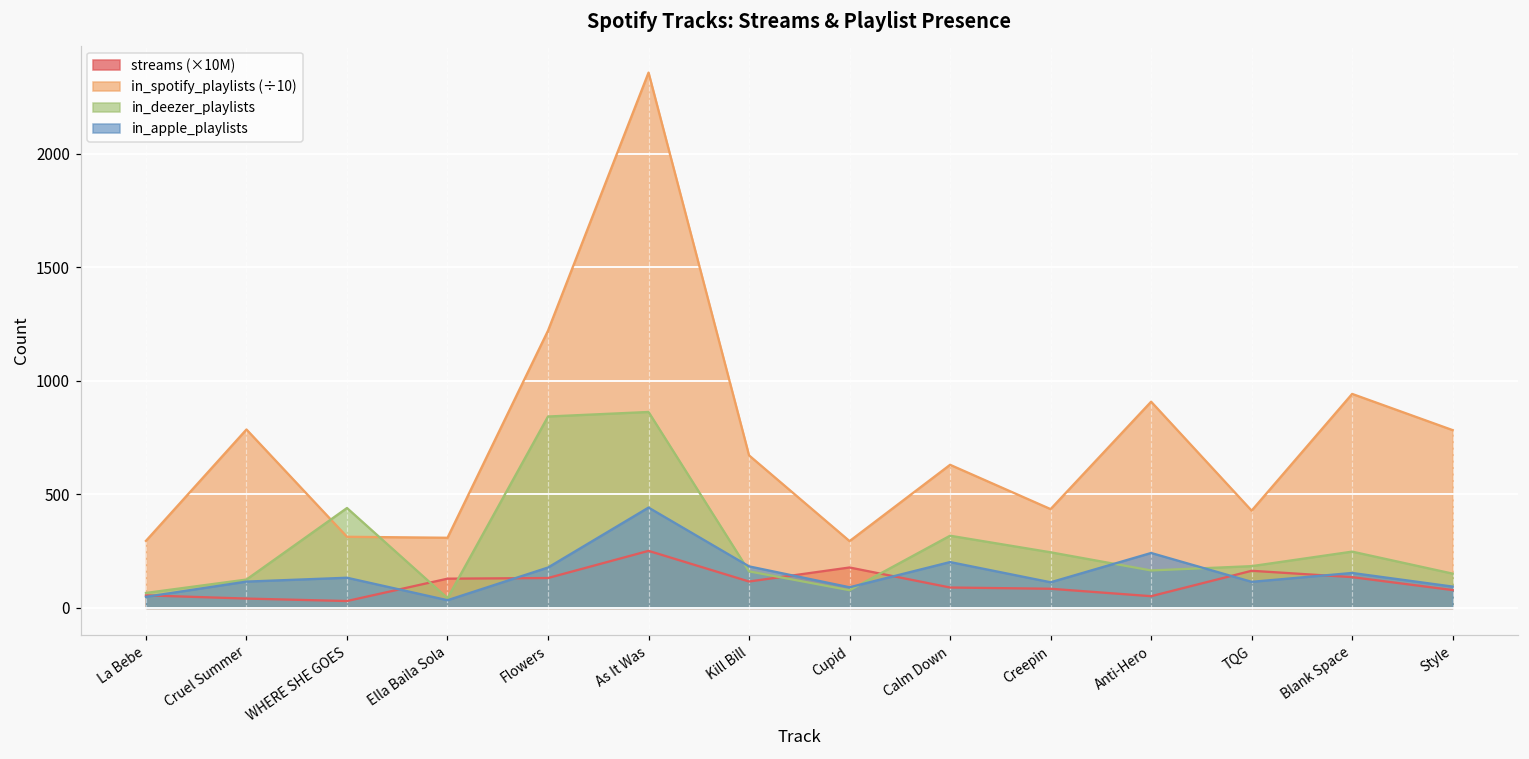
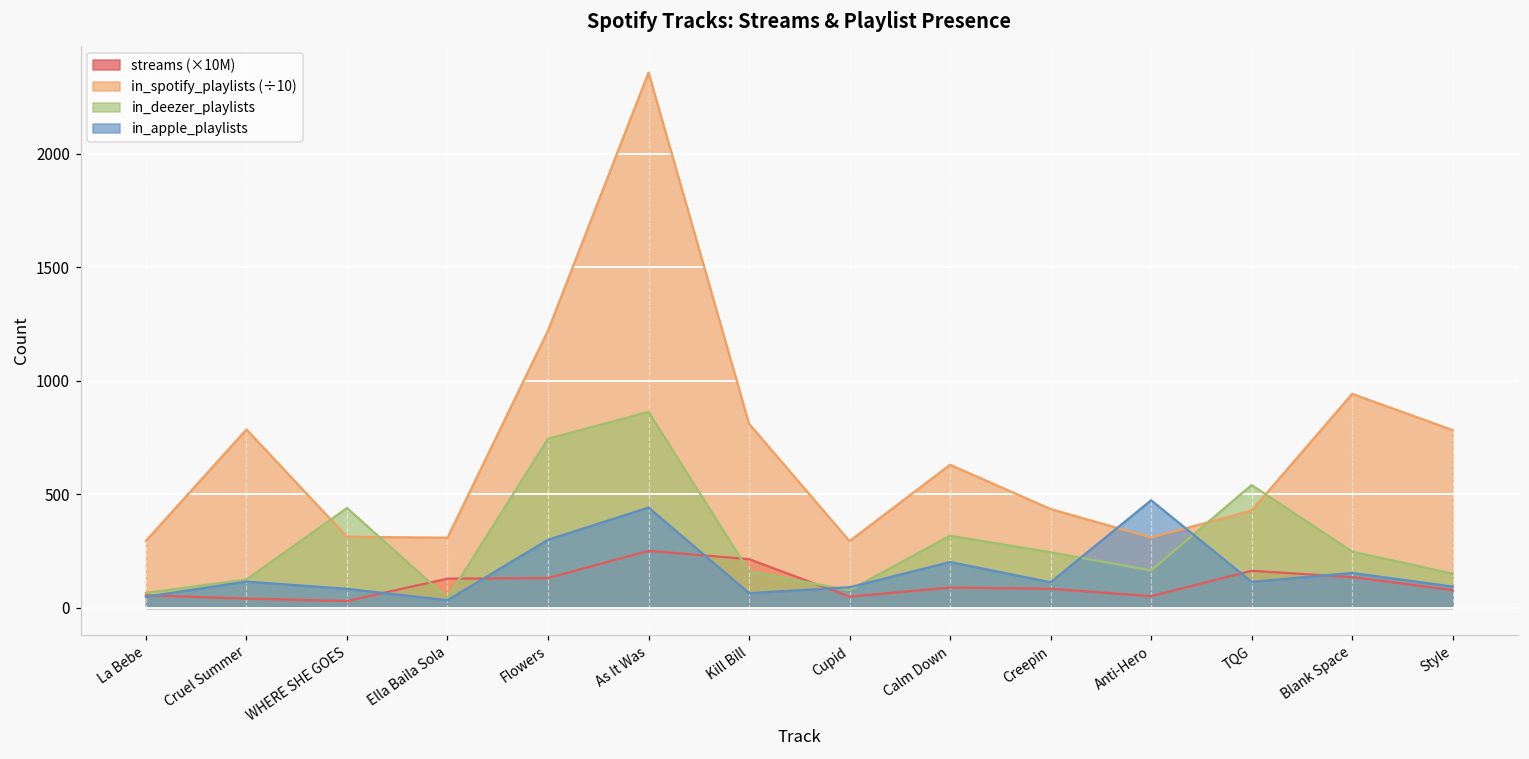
  {
    "streams (×10M)": {
      "Cruel Summer": 40,
      "WHERE SHE GOES": 30,
      "Ella Baila Sola": 130,
      "Flowers": 130,
      "As It Was": 250,
-     "Kill Bill": 120,
-     "Cupid": 180,
+     "Kill Bill": 210,
+     "Cupid": 50,
      "Calm Down": 90,
      "Creepin": 80,
      "Anti-Hero": 50,
      "TQG": 160,
      "Blank Space": 140,
      "Style": 80
    },
    "in_spotify_playlists (÷10)": {
      "La Bebe": 300,
      "Cruel Summer": 790,
      "WHERE SHE GOES": 310,
      "Ella Baila Sola": 310,
      "Flowers": 1220,
      "As It Was": 2360,
-     "Kill Bill": 670,
+     "Kill Bill": 810,
      "Cupid": 290,
      "Calm Down": 630,
      "Creepin": 440,
-     "Anti-Hero": 910,
+     "Anti-Hero": 310,
      "TQG": 430,
      "Blank Space": 940,
      "Style": 780
    },
    "in_deezer_playlists": {
      "WHERE SHE GOES": 440,
-     "Flowers": 840,
+     "Flowers": 750,
      "As It Was": 860,
      "Kill Bill": 160,
      "Cupid": 80,
      "Calm Down": 320,
      "Creepin": 250,
      "Anti-Hero": 170,
-     "TQG": 180,
+     "TQG": 540,
      "Blank Space": 250,
      "Style": 150
    },
    "in_apple_playlists": {
-     "WHERE SHE GOES": 130,
-     "Flowers": 180,
+     "WHERE SHE GOES": 80,
+     "Flowers": 300,
      "As It Was": 440,
-     "Kill Bill": 180,
+     "Kill Bill": 70,
      "Cupid": 90,
      "Calm Down": 200,
      "Creepin": 110,
-     "Anti-Hero": 240,
+     "Anti-Hero": 470,
      "TQG": 120,
      "Blank Space": 150,
      "Style": 90
    }
  }
